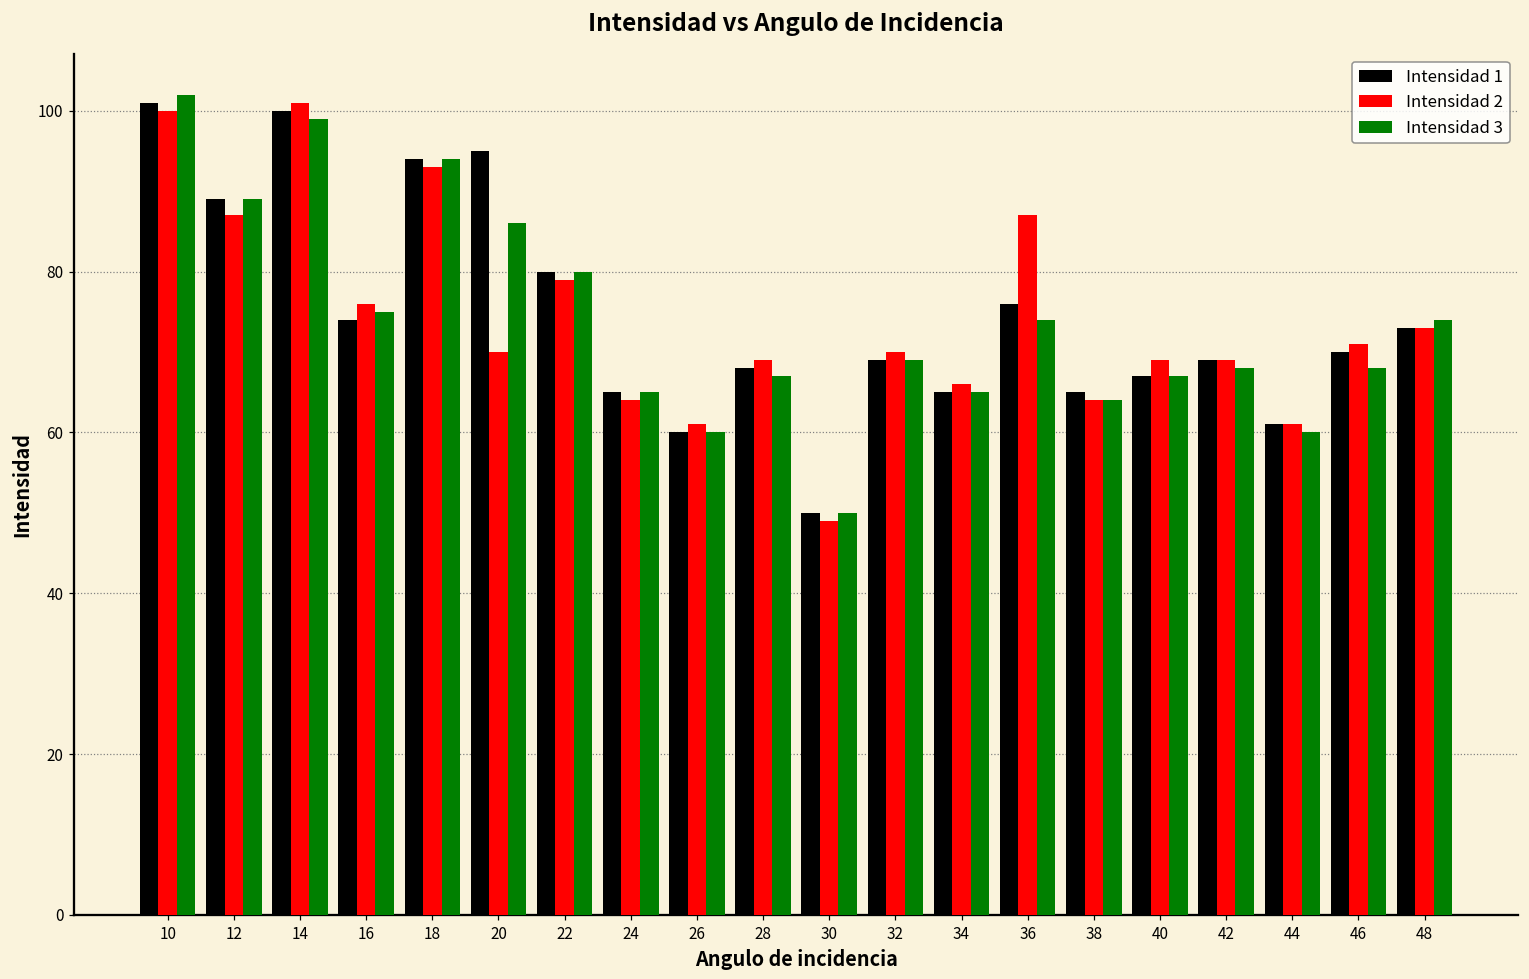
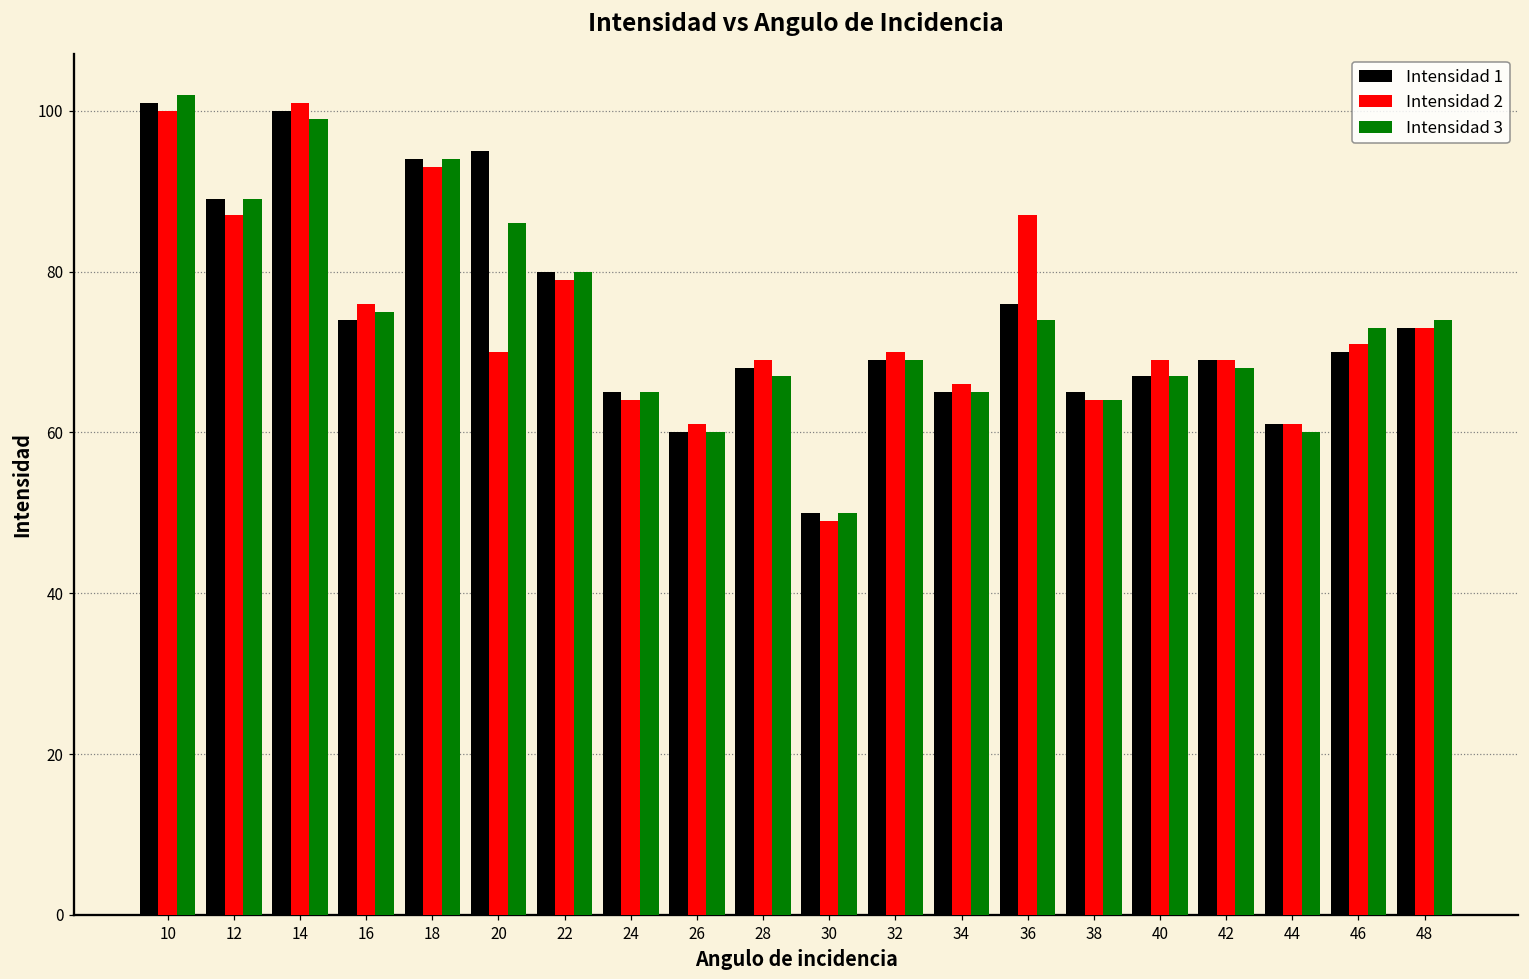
  {
    "Intensidad 1": {
      "10": 101,
      "12": 89,
      "14": 100,
      "16": 74,
      "18": 94,
      "20": 95,
      "22": 80,
      "24": 65,
      "26": 60,
      "28": 68,
      "30": 50,
      "32": 69,
      "34": 65,
      "36": 76,
      "38": 65,
      "40": 67,
      "42": 69,
      "44": 61,
      "46": 70,
      "48": 73
    },
    "Intensidad 2": {
      "10": 100,
      "12": 87,
      "14": 101,
      "16": 76,
      "18": 93,
      "20": 70,
      "22": 79,
      "24": 64,
      "26": 61,
      "28": 69,
      "30": 49,
      "32": 70,
      "34": 66,
      "36": 87,
      "38": 64,
      "40": 69,
      "42": 69,
      "44": 61,
      "46": 71,
      "48": 73
    },
    "Intensidad 3": {
      "10": 102,
      "12": 89,
      "14": 99,
      "16": 75,
      "18": 94,
      "20": 86,
      "22": 80,
      "24": 65,
      "26": 60,
      "28": 67,
      "30": 50,
      "32": 69,
      "34": 65,
      "36": 74,
      "38": 64,
      "40": 67,
      "42": 68,
      "44": 60,
-     "46": 68,
+     "46": 73,
      "48": 74
    }
  }
